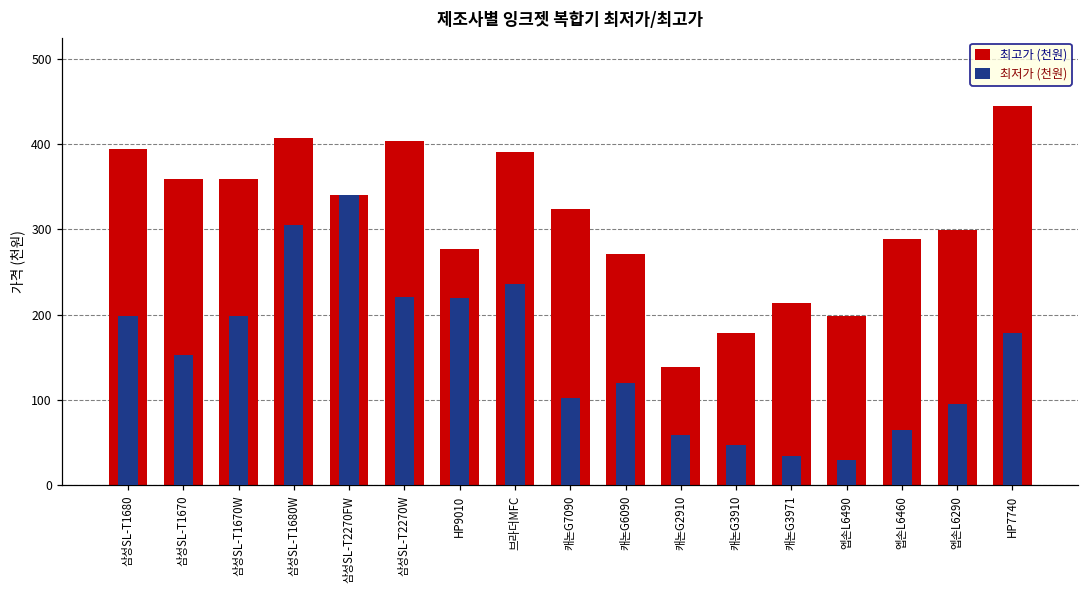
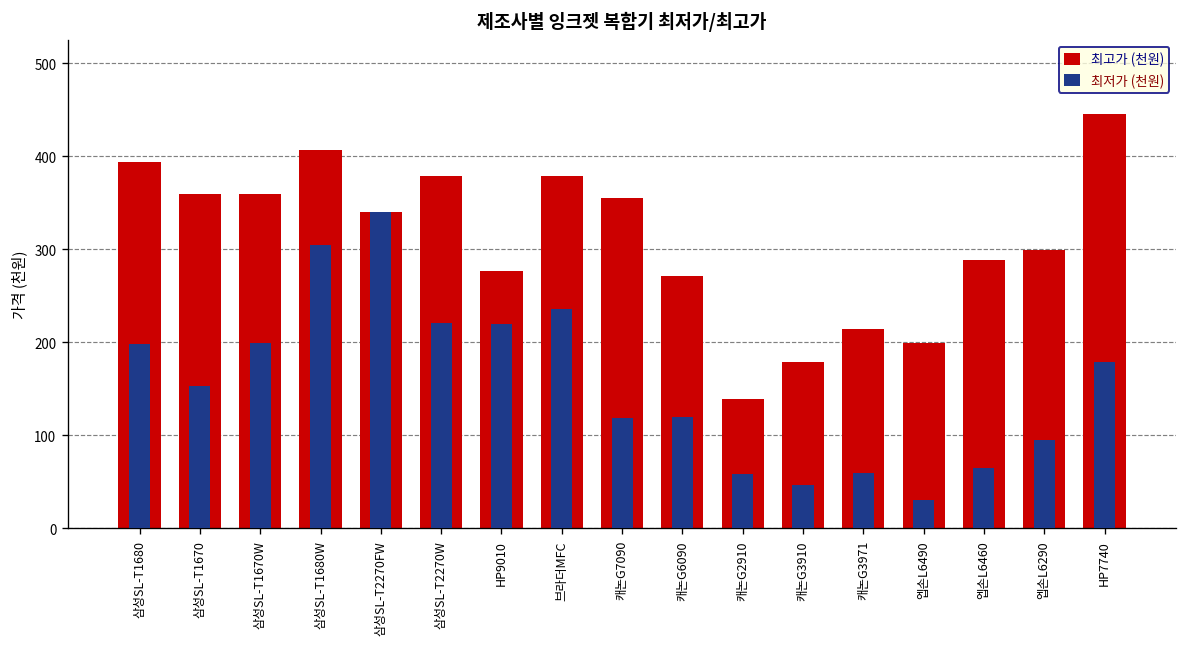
  {
    "최고가 (천원)": {
      "삼성SL-T1680": 390,
      "삼성SL-T1670": 360,
      "삼성SL-T1670W": 360,
      "삼성SL-T1680W": 410,
      "삼성SL-T2270FW": 340,
-     "삼성SL-T2270W": 400,
+     "삼성SL-T2270W": 380,
      "HP9010": 280,
-     "브라더MFC": 390,
-     "캐논G7090": 320,
+     "브라더MFC": 380,
+     "캐논G7090": 350,
      "캐논G6090": 270,
      "캐논G2910": 140,
      "캐논G3910": 180,
      "캐논G3971": 210,
      "엡손L6490": 200,
      "엡손L6460": 290,
      "엡손L6290": 300,
      "HP7740": 450
    },
    "최저가 (천원)": {
      "삼성SL-T2270FW": 340,
-     "캐논G7090": 100,
-     "캐논G3971": 30
+     "캐논G7090": 120,
+     "캐논G3971": 60
    }
  }
